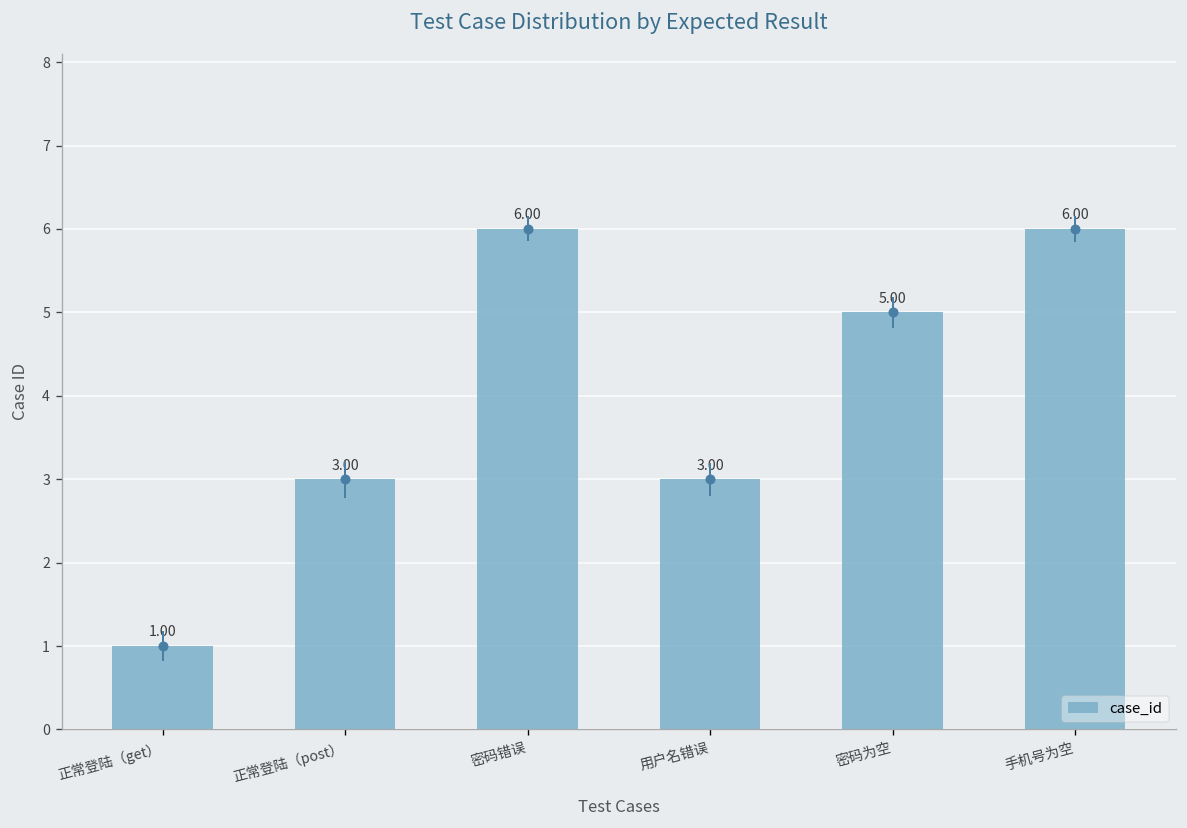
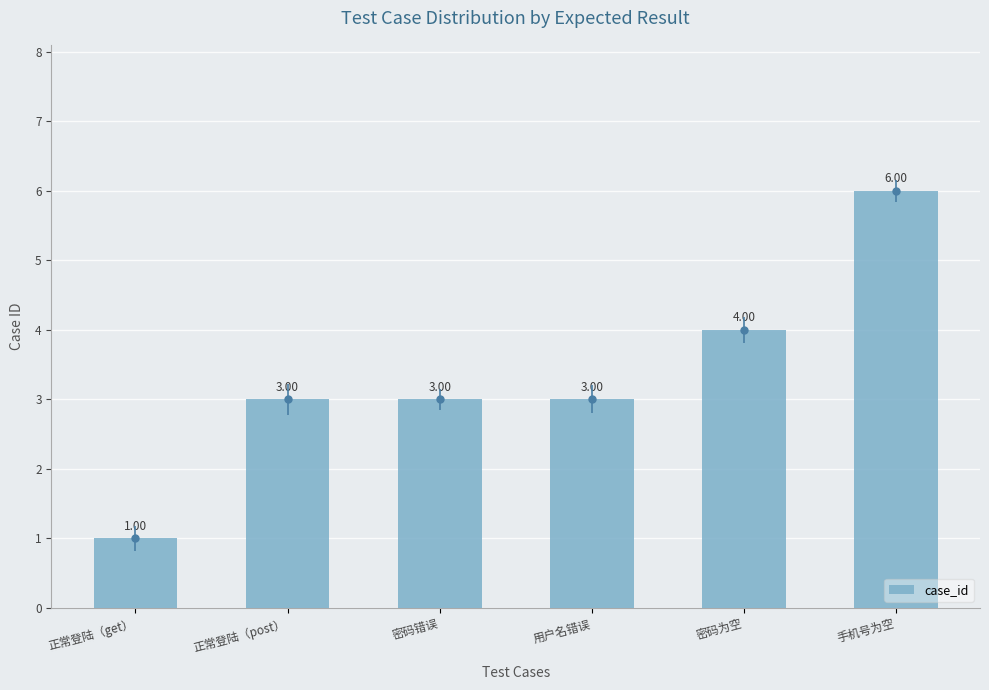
  {
    "正常登陆（get）": 1.00,
    "正常登陆（post）": 3.00,
-   "密码错误": 6.00,
+   "密码错误": 3.00,
    "用户名错误": 3.00,
-   "密码为空": 5.00,
+   "密码为空": 4.00,
    "手机号为空": 6.00
  }
